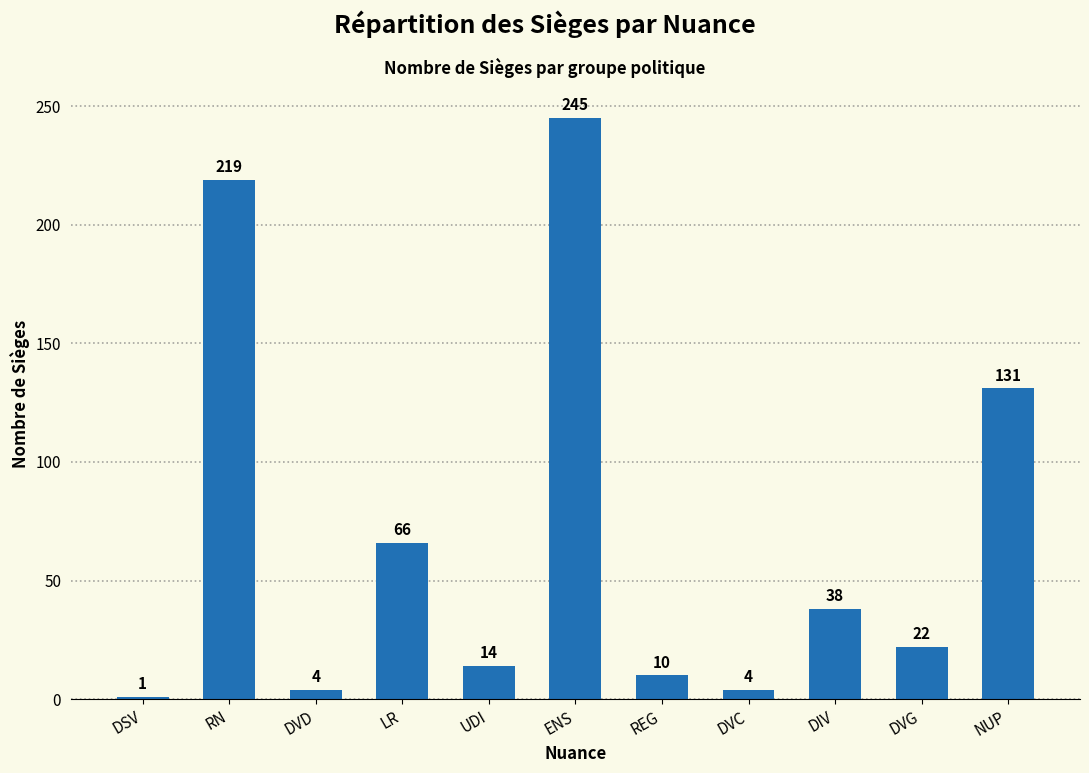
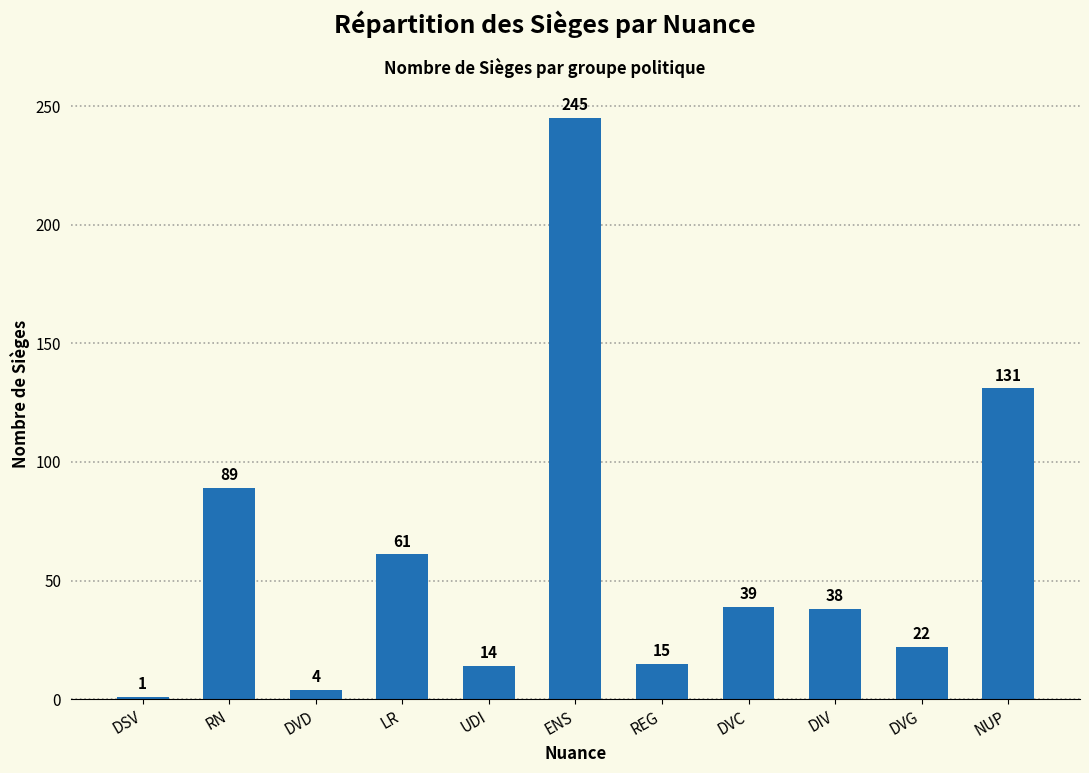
  {
    "DSV": 1,
-   "RN": 219,
+   "RN": 89,
    "DVD": 4,
-   "LR": 66,
+   "LR": 61,
    "UDI": 14,
    "ENS": 245,
-   "REG": 10,
-   "DVC": 4,
+   "REG": 15,
+   "DVC": 39,
    "DIV": 38,
    "DVG": 22,
    "NUP": 131
  }
